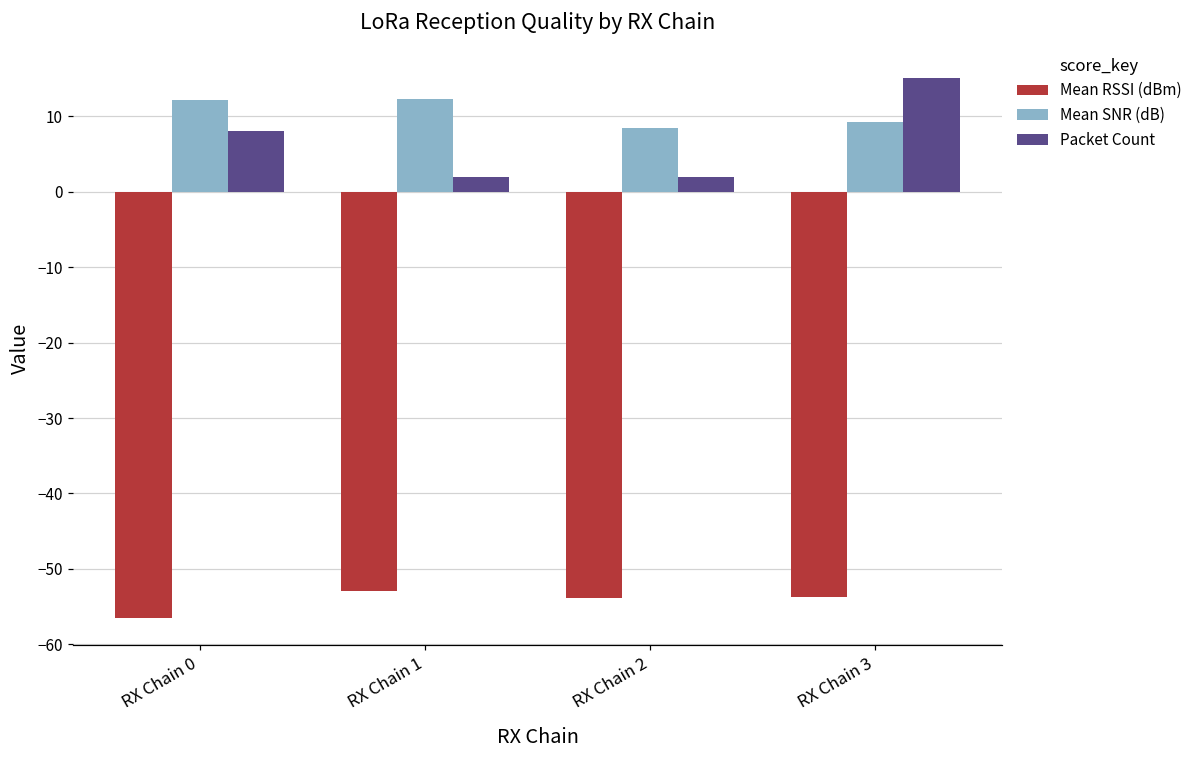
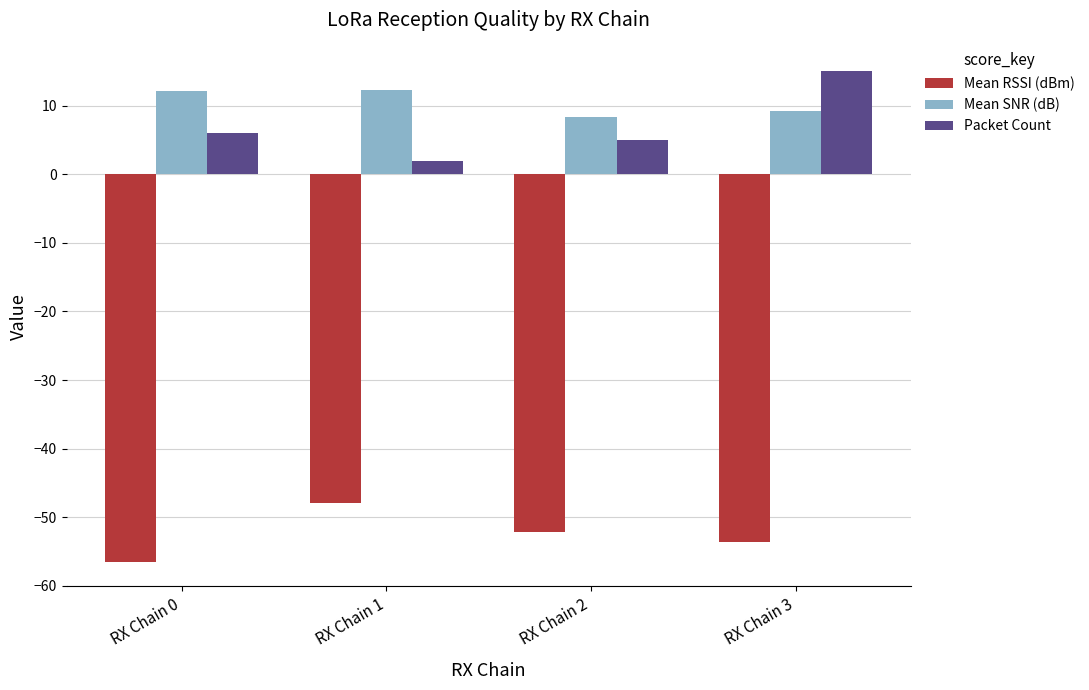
  {
    "Mean RSSI (dBm)": {
      "RX Chain 0": -57,
-     "RX Chain 1": -53,
-     "RX Chain 2": -54,
+     "RX Chain 1": -48,
+     "RX Chain 2": -52,
      "RX Chain 3": -54
    },
    "Mean SNR (dB)": {
      "RX Chain 0": 12,
      "RX Chain 1": 12,
      "RX Chain 2": 8,
      "RX Chain 3": 9
    },
    "Packet Count": {
-     "RX Chain 0": 8,
+     "RX Chain 0": 6,
      "RX Chain 1": 2,
-     "RX Chain 2": 2,
+     "RX Chain 2": 5,
      "RX Chain 3": 15
    }
  }
